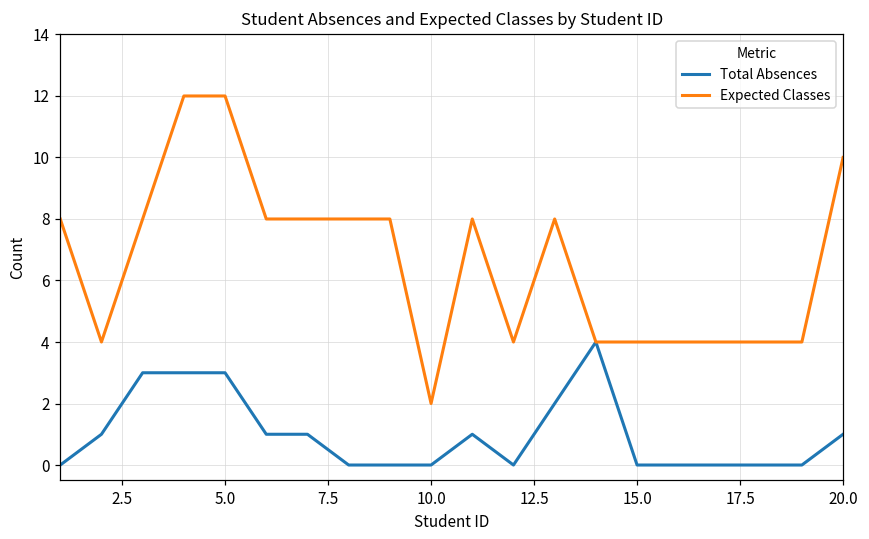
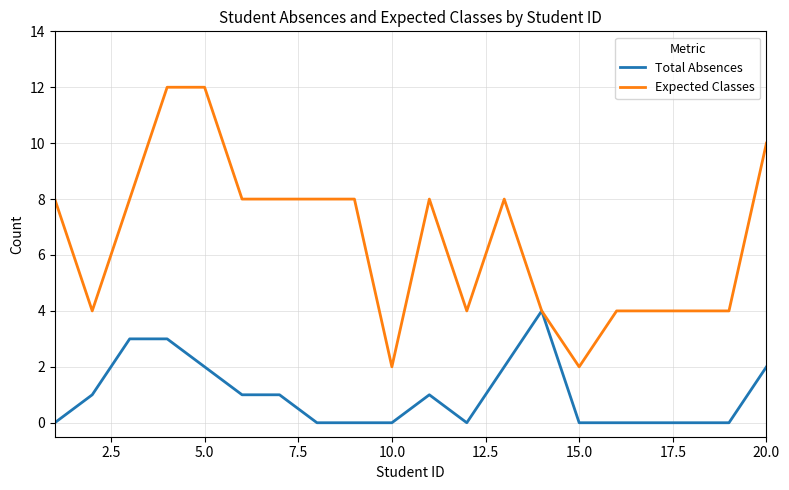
  {
    "Total Absences": {
-     "5.0": 3,
+     "5.0": 2,
      "10.0": 0,
      "15.0": 0,
-     "20.0": 1
+     "20.0": 2
    },
    "Expected Classes": {
      "5.0": 12,
      "10.0": 2,
-     "15.0": 4,
+     "15.0": 2,
      "20.0": 10
    }
  }
